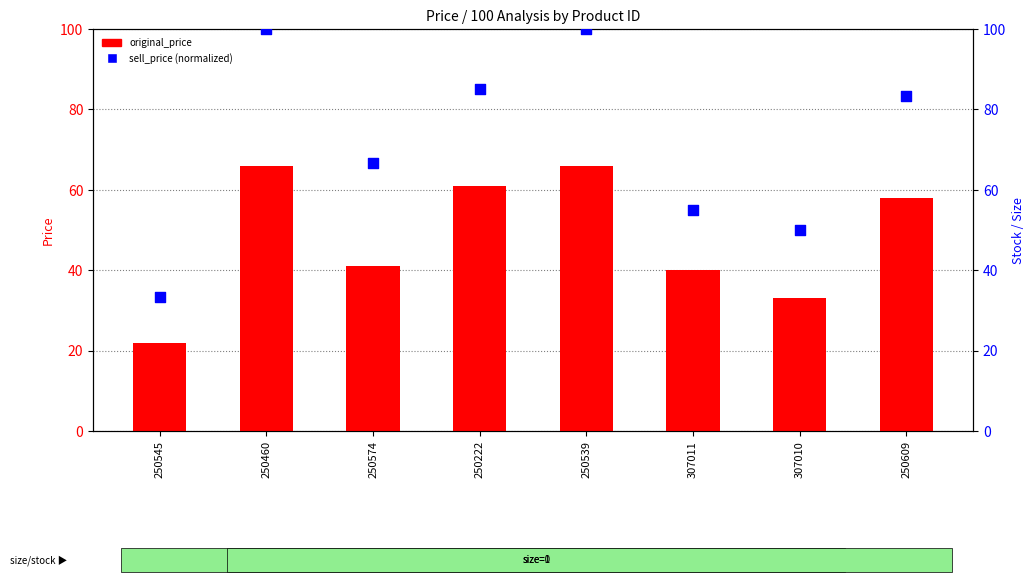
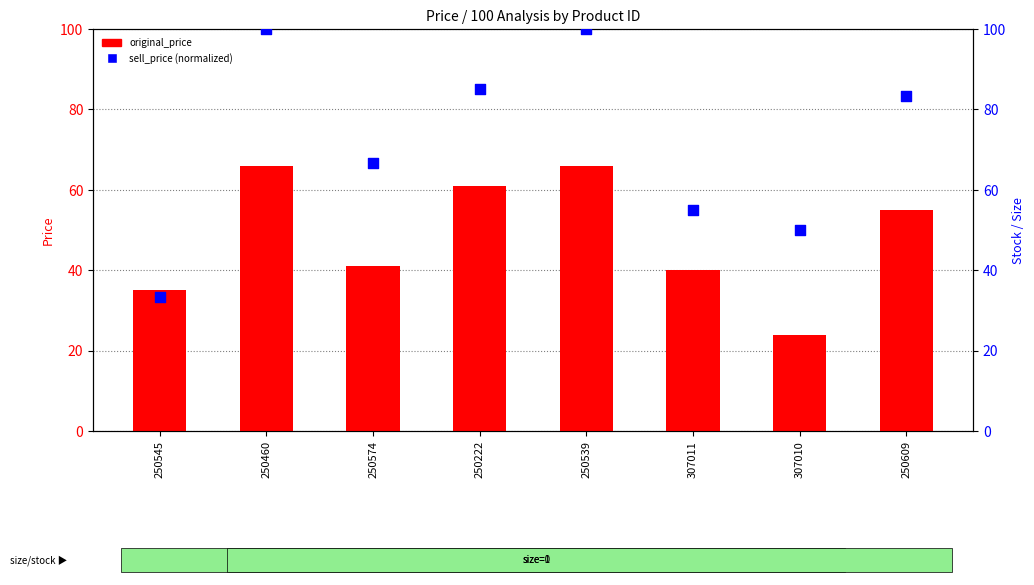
  {
    "original_price": {
-     "250545": 22,
+     "250545": 35,
      "250460": 66,
      "250574": 41,
      "250222": 61,
      "250539": 66,
      "307011": 40,
-     "307010": 33,
-     "250609": 58
+     "307010": 24,
+     "250609": 55
    }
  }
